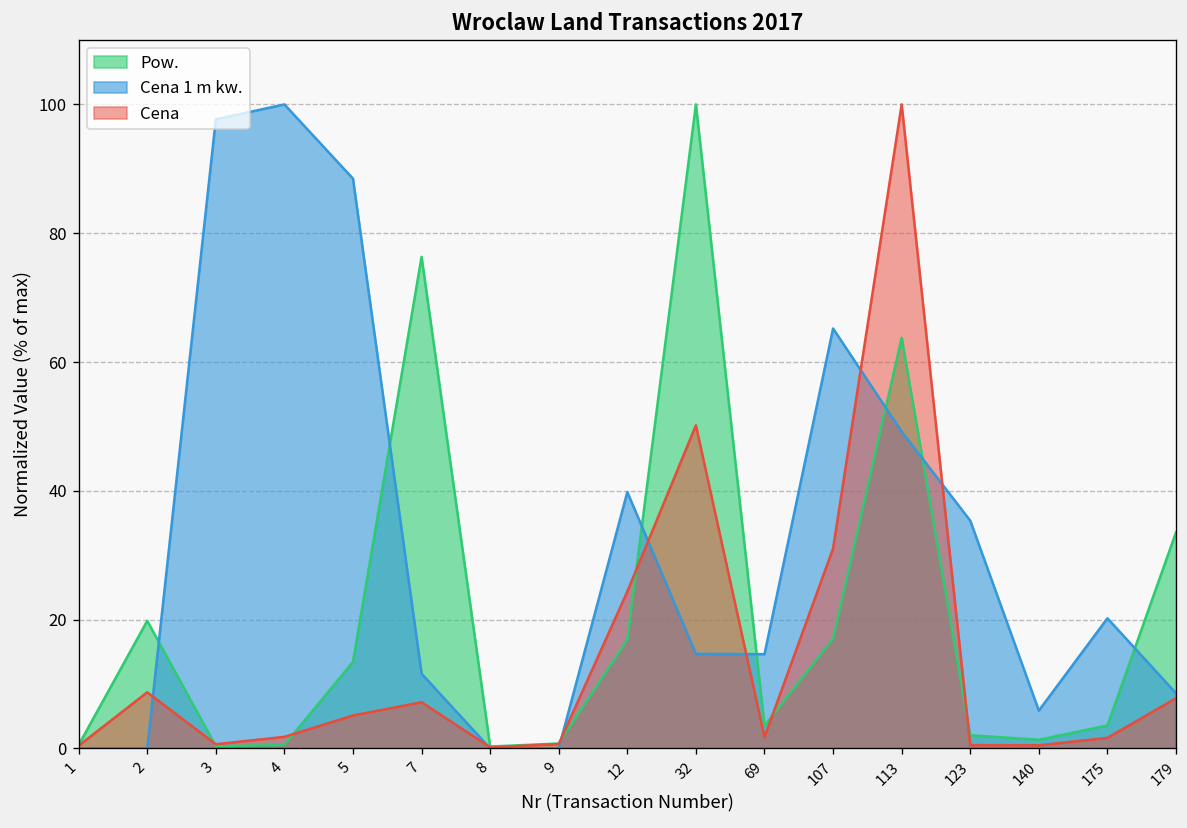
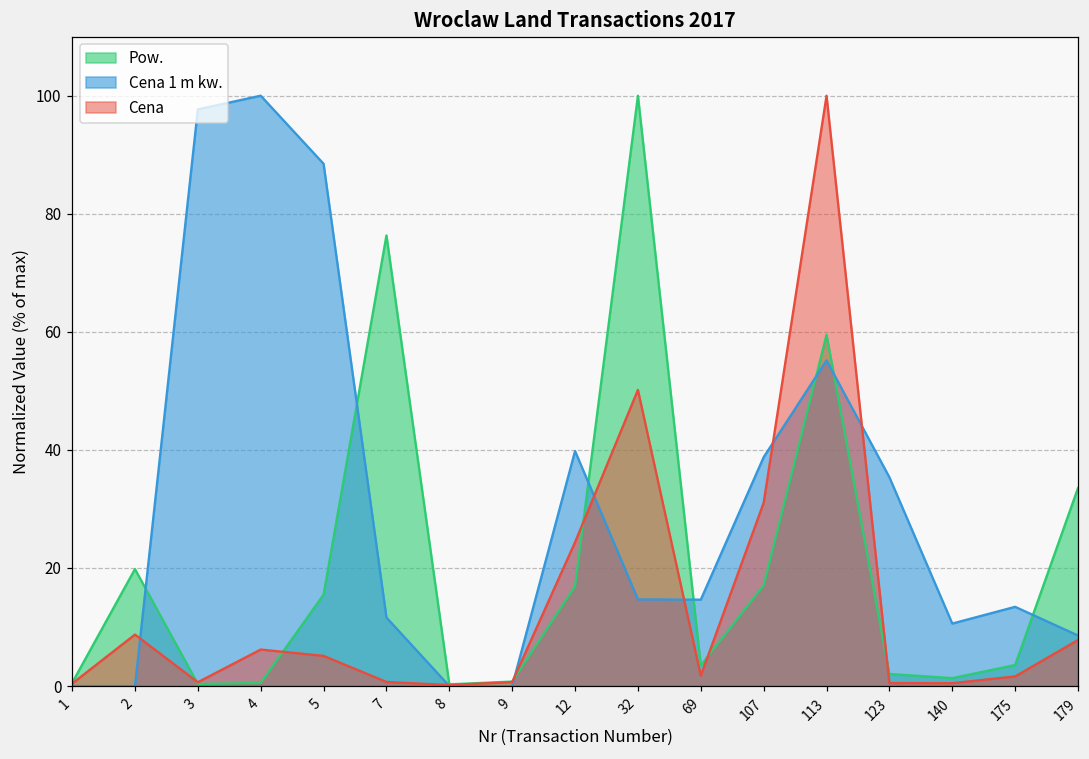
  {
    "Pow.": {
      "2": 20,
      "4": 1,
-     "5": 13,
+     "5": 15,
      "7": 76,
      "12": 17,
      "32": 100,
      "69": 4,
      "107": 17,
-     "113": 64,
+     "113": 59,
      "123": 2,
      "140": 1,
      "175": 4,
      "179": 34
    },
    "Cena 1 m kw.": {
      "2": 0,
      "4": 100,
      "5": 88,
      "7": 12,
      "9": 0,
      "12": 40,
      "32": 15,
      "69": 15,
-     "107": 65,
-     "113": 49,
+     "107": 39,
+     "113": 55,
      "123": 35,
-     "140": 6,
-     "175": 20,
+     "140": 11,
+     "175": 13,
      "179": 9
    },
    "Cena": {
      "2": 9,
-     "4": 2,
+     "4": 6,
      "5": 5,
-     "7": 7,
+     "7": 1,
      "12": 24,
      "32": 50,
      "69": 2,
      "107": 31,
      "113": 100,
      "123": 1,
      "140": 0,
      "175": 2,
      "179": 8
    }
  }
